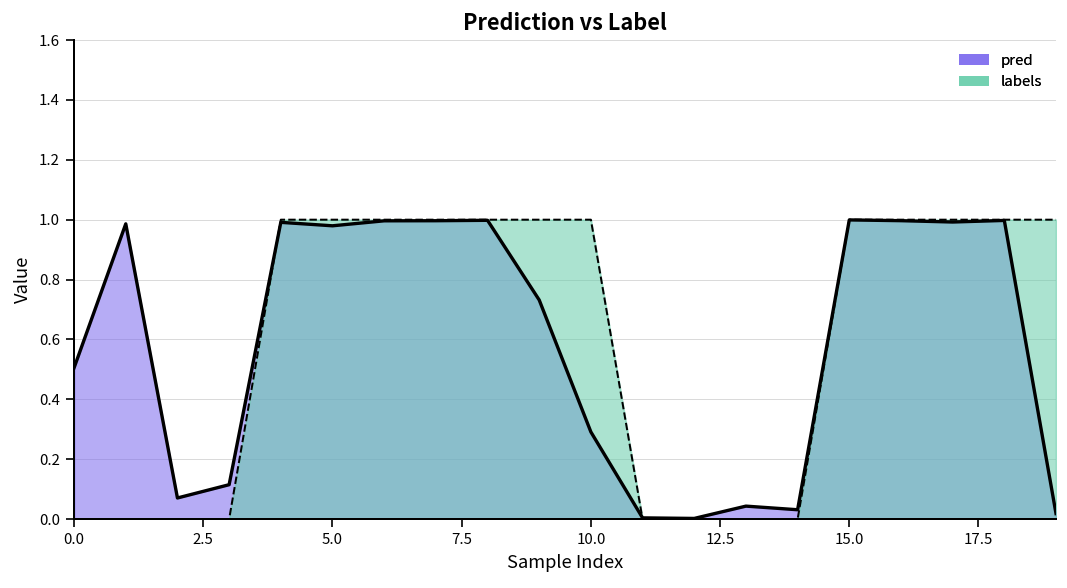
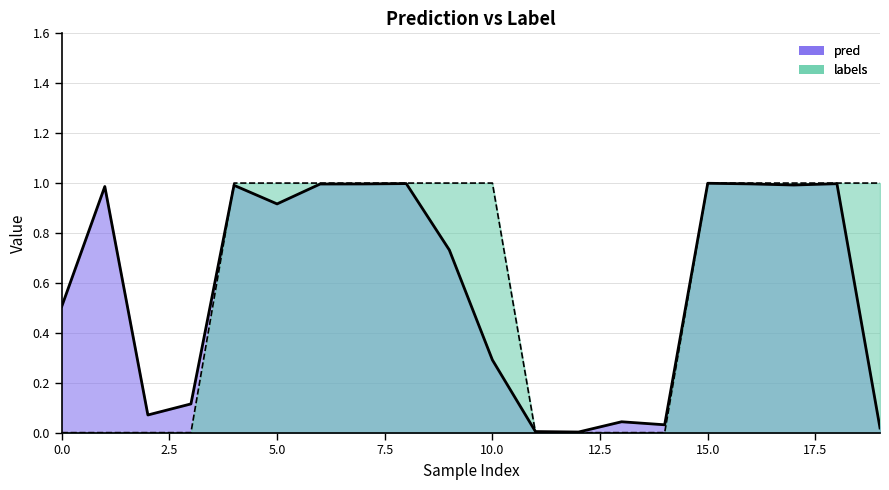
  {
    "pred": {
      "0.0": 0.51,
-     "5.0": 0.98,
+     "5.0": 0.92,
      "10.0": 0.29
    },
    "labels": {
      "0.0": 0.00,
      "5.0": 1.00,
      "10.0": 1.00
    }
  }
